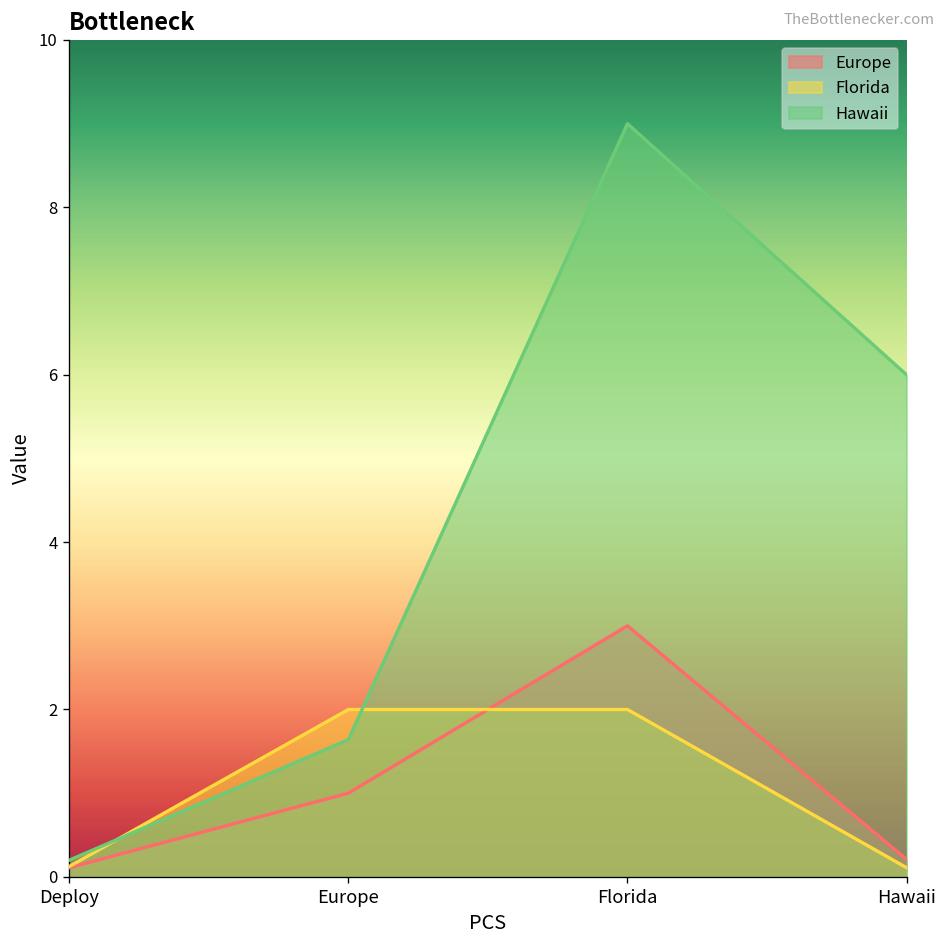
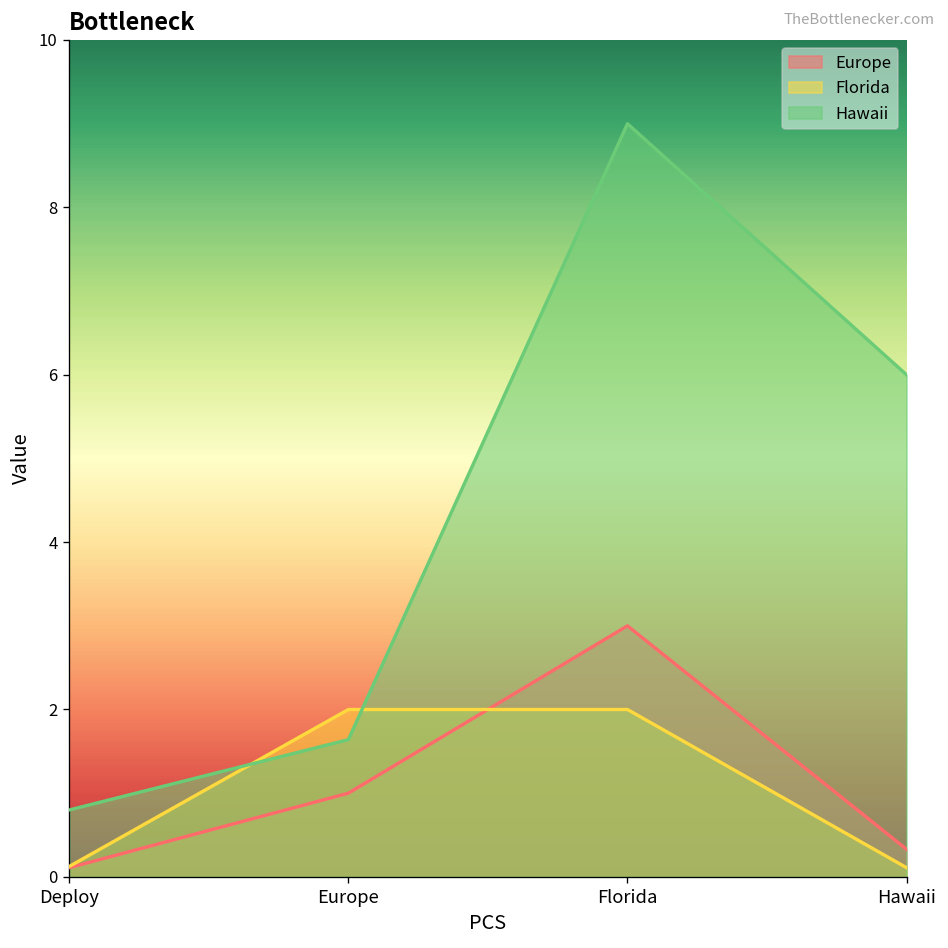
  {
    "Europe": {
      "Europe": 1.0,
      "Florida": 3.0,
-     "Hawaii": 0.2
+     "Hawaii": 0.3
    },
    "Florida": {
      "Europe": 2.0,
      "Florida": 2.0,
      "Hawaii": 0.1
    },
    "Hawaii": {
-     "Deploy": 0.2,
+     "Deploy": 0.8,
      "Europe": 1.6,
      "Florida": 9.0,
      "Hawaii": 6.0
    }
  }
